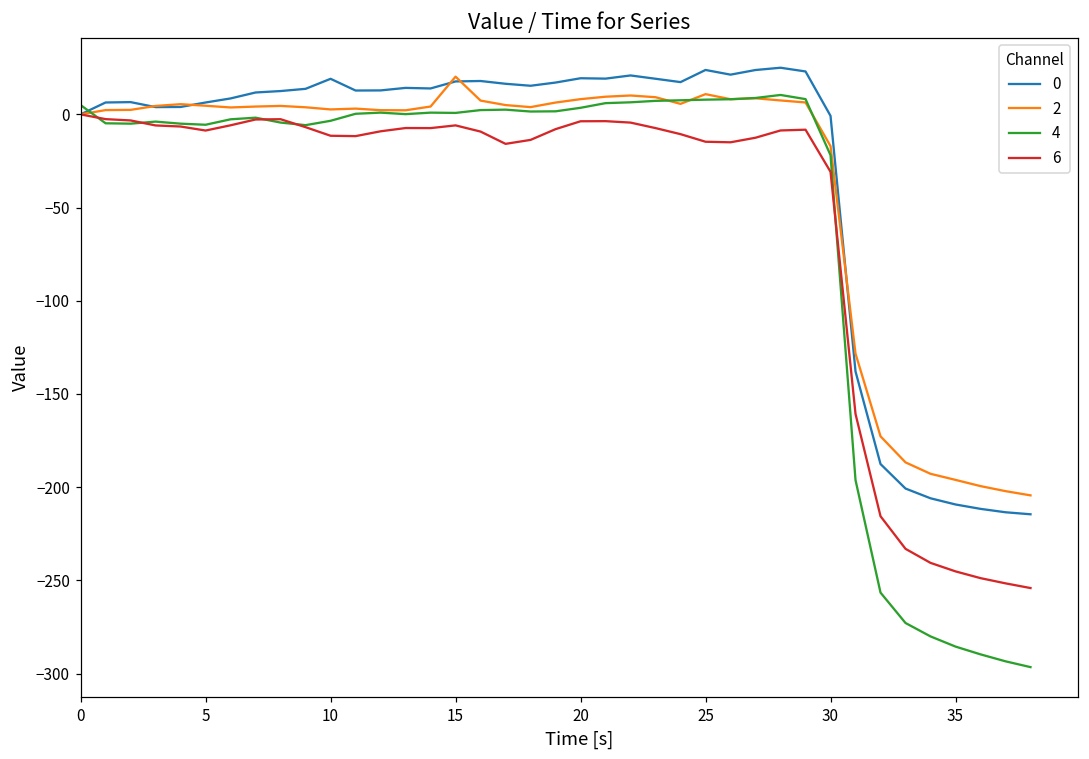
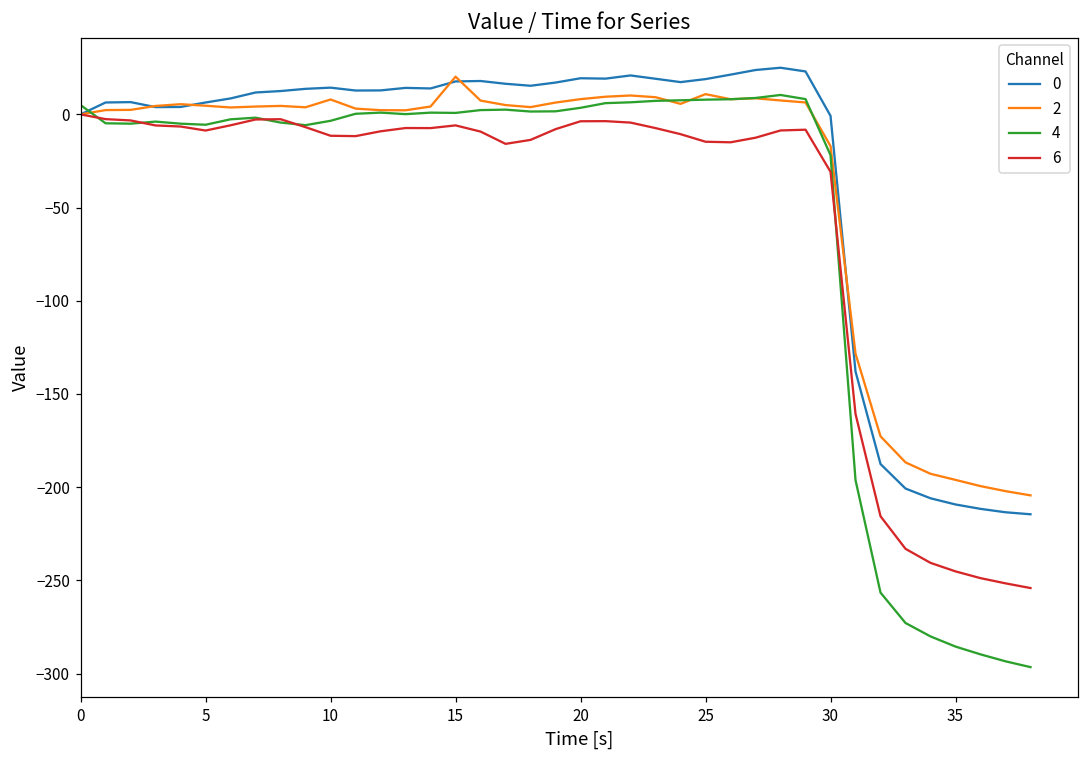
  {
    "0": {
      "5": 6,
-     "10": 19,
+     "10": 14,
      "15": 18,
      "20": 19,
-     "25": 24,
+     "25": 19,
      "30": -1,
      "35": -209
    },
    "2": {
      "5": 5,
-     "10": 3,
+     "10": 8,
      "15": 20,
      "20": 8,
      "25": 11,
      "30": -17,
      "35": -196
    },
    "4": {
      "0": 5,
      "5": -6,
      "10": -3,
      "15": 1,
      "20": 4,
      "25": 8,
      "30": -22,
      "35": -286
    },
    "6": {
      "5": -9,
      "10": -11,
      "15": -6,
      "20": -4,
      "25": -15,
      "30": -31,
      "35": -245
    }
  }
